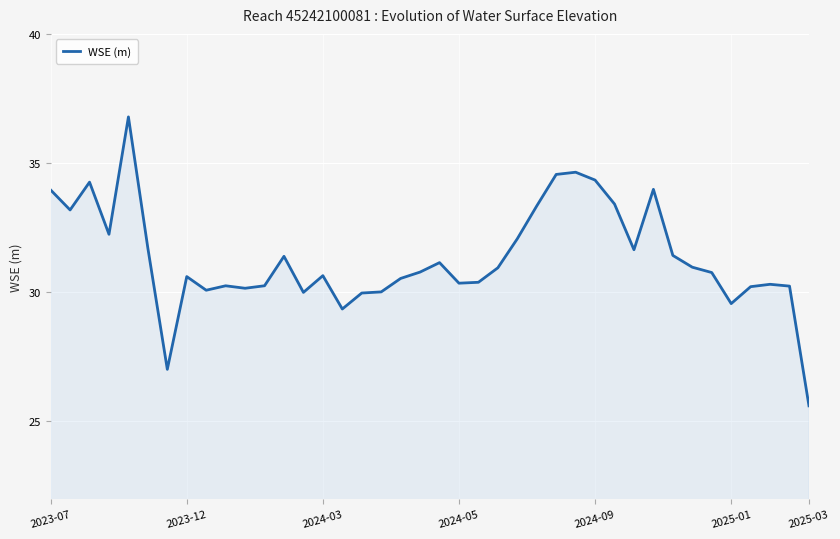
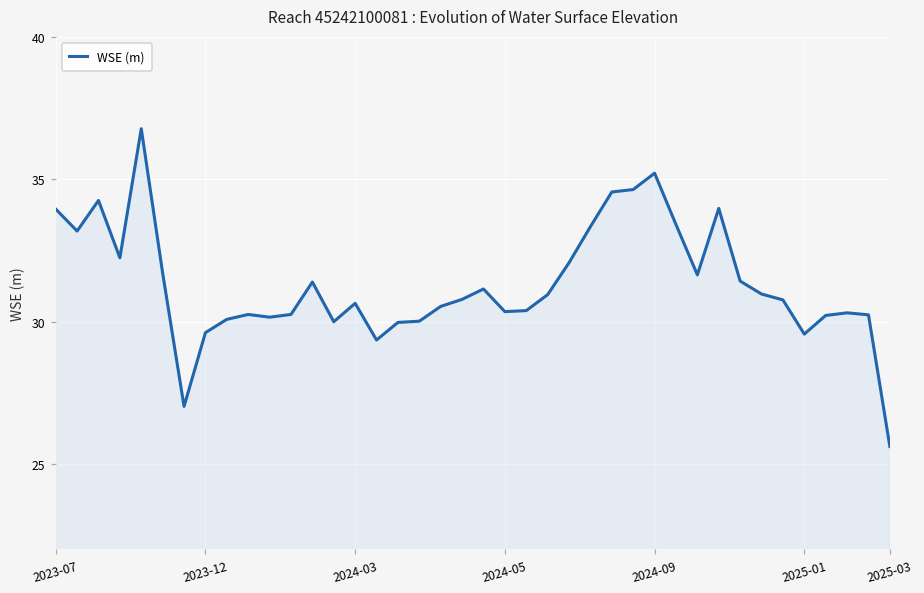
  {
    "2023-07": 34.0,
-   "2023-12": 30.6,
+   "2023-12": 29.6,
    "2024-03": 30.6,
    "2024-05": 30.4,
-   "2024-09": 34.3,
+   "2024-09": 35.2,
    "2025-01": 29.6,
    "2025-03": 25.6
  }
